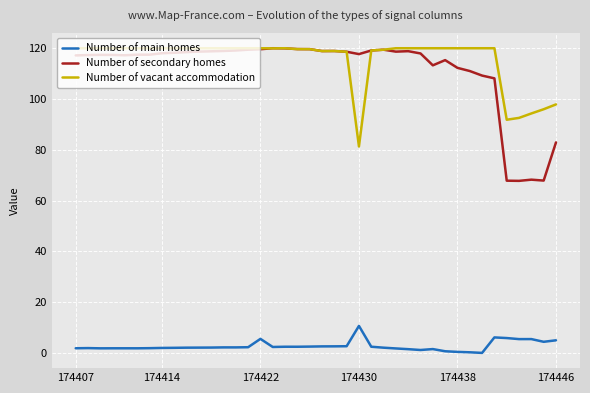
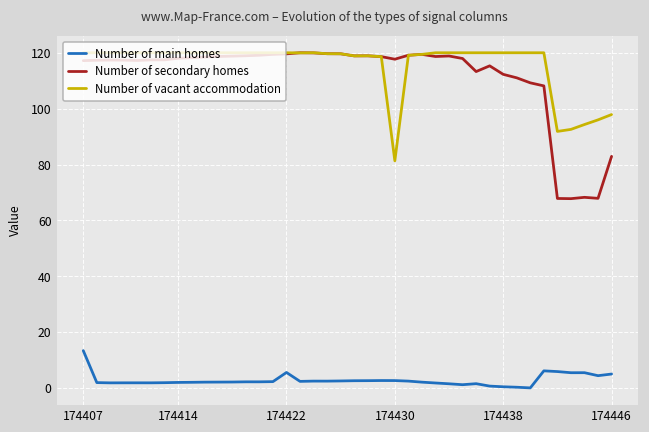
  {
    "Number of main homes": {
-     "174407": 2,
+     "174407": 13,
      "174414": 2,
      "174422": 6,
-     "174430": 11,
+     "174430": 3,
      "174438": 0,
      "174446": 5
    },
    "Number of secondary homes": {
      "174430": 118,
      "174438": 112,
      "174446": 83
    },
    "Number of vacant accommodation": {
      "174430": 81,
      "174438": 120,
      "174446": 98
    }
  }
